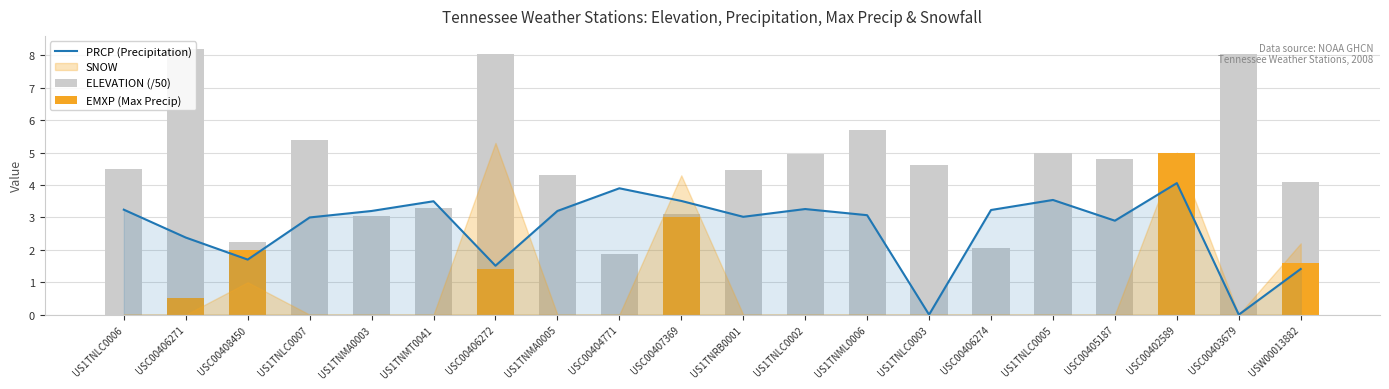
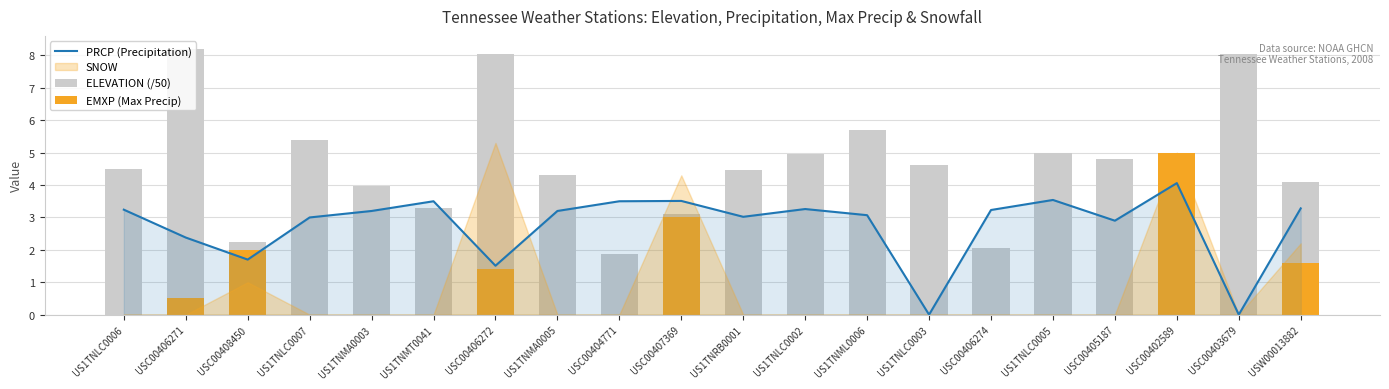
  {
    "PRCP (Precipitation)": {
      "US1TNLC0006": 3.2,
      "USC00406271": 2.4,
      "USC00408450": 1.7,
      "US1TNLC0007": 3.0,
      "US1TNMA0003": 3.2,
      "US1TNMT0041": 3.5,
      "USC00406272": 1.5,
      "US1TNMA0005": 3.2,
-     "USC00404771": 3.9,
+     "USC00404771": 3.5,
      "USC00407369": 3.5,
      "US1TNRB0001": 3.0,
      "US1TNLC0002": 3.3,
      "US1TNML0006": 3.1,
      "USC00406274": 3.2,
      "US1TNLC0005": 3.5,
      "USC00405187": 2.9,
      "USC00402589": 4.1,
-     "USW00013882": 1.4
+     "USW00013882": 3.3
    },
    "ELEVATION (/50)": {
      "US1TNLC0006": 4.5,
      "USC00408450": 2.3,
      "US1TNLC0007": 5.4,
-     "US1TNMA0003": 3.0,
+     "US1TNMA0003": 4.0,
      "US1TNMT0041": 3.3,
      "USC00406272": 8.0,
      "US1TNMA0005": 4.3,
      "USC00404771": 1.9,
      "USC00407369": 3.1,
      "US1TNRB0001": 4.5,
      "US1TNLC0002": 4.9,
      "US1TNML0006": 5.7,
      "US1TNLC0003": 4.6,
      "USC00406274": 2.0,
      "US1TNLC0005": 5.0,
      "USC00405187": 4.8,
      "USW00013882": 4.1
    }
  }
